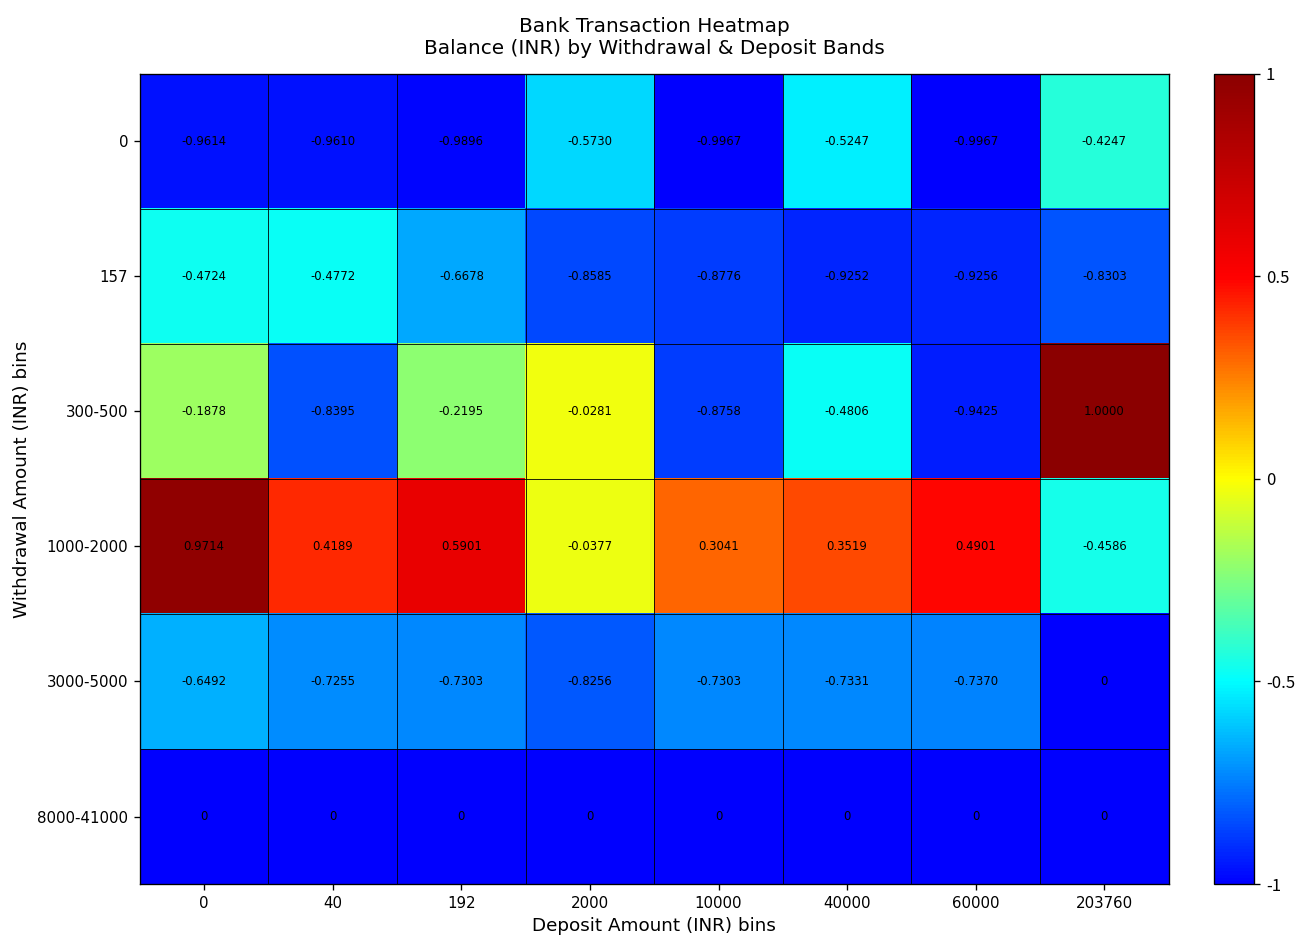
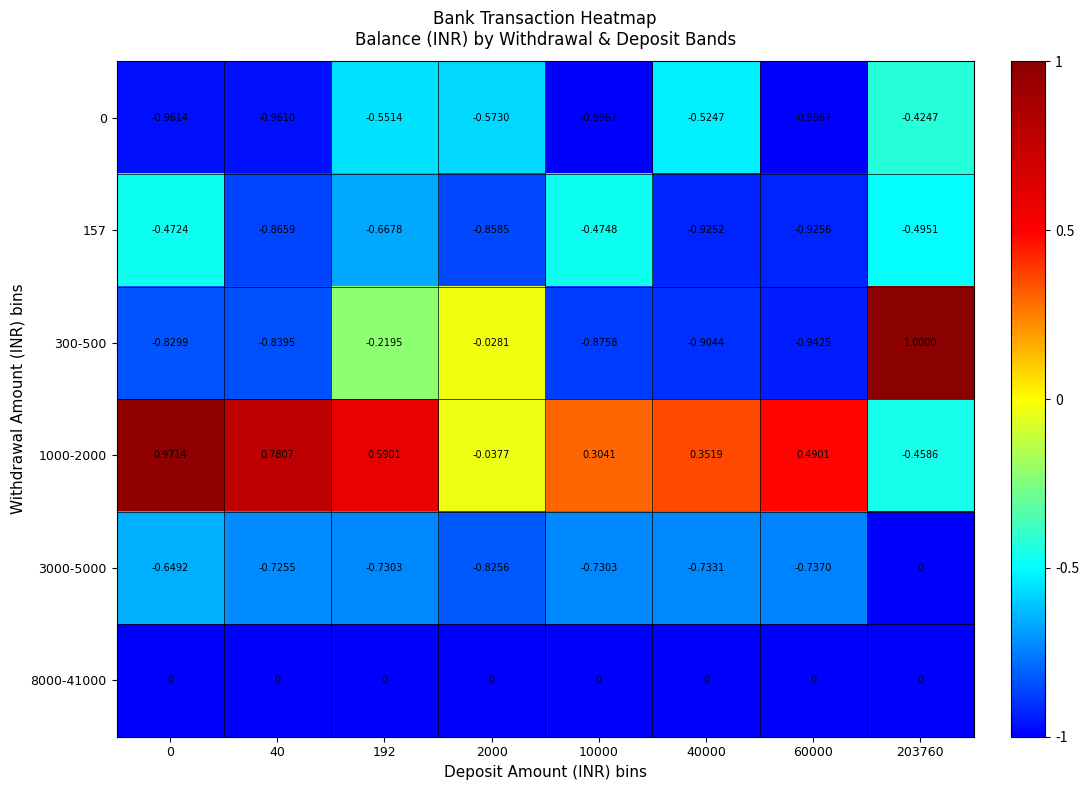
  {
    "0": {
      "0": -0.9614,
      "40": -0.9610,
-     "192": -0.9896,
+     "192": -0.5514,
      "2000": -0.5730,
      "10000": -0.9967,
      "40000": -0.5247,
      "60000": -0.9967,
      "203760": -0.4247
    },
    "157": {
      "0": -0.4724,
-     "40": -0.4772,
+     "40": -0.8659,
      "192": -0.6678,
      "2000": -0.8585,
-     "10000": -0.8776,
+     "10000": -0.4748,
      "40000": -0.9252,
      "60000": -0.9256,
-     "203760": -0.8303
+     "203760": -0.4951
    },
    "300-500": {
-     "0": -0.1878,
+     "0": -0.8299,
      "40": -0.8395,
      "192": -0.2195,
      "2000": -0.0281,
      "10000": -0.8758,
-     "40000": -0.4806,
+     "40000": -0.9044,
      "60000": -0.9425,
      "203760": 1.0000
    },
    "1000-2000": {
      "0": 0.9714,
-     "40": 0.4189,
+     "40": 0.7807,
      "192": 0.5901,
      "2000": -0.0377,
      "10000": 0.3041,
      "40000": 0.3519,
      "60000": 0.4901,
      "203760": -0.4586
    },
    "3000-5000": {
      "0": -0.6492,
      "40": -0.7255,
      "192": -0.7303,
      "2000": -0.8256,
      "10000": -0.7303,
      "40000": -0.7331,
      "60000": -0.7370,
      "203760": 0
    },
    "8000-41000": {
      "0": 0,
      "40": 0,
      "192": 0,
      "2000": 0,
      "10000": 0,
      "40000": 0,
      "60000": 0,
      "203760": 0
    }
  }
